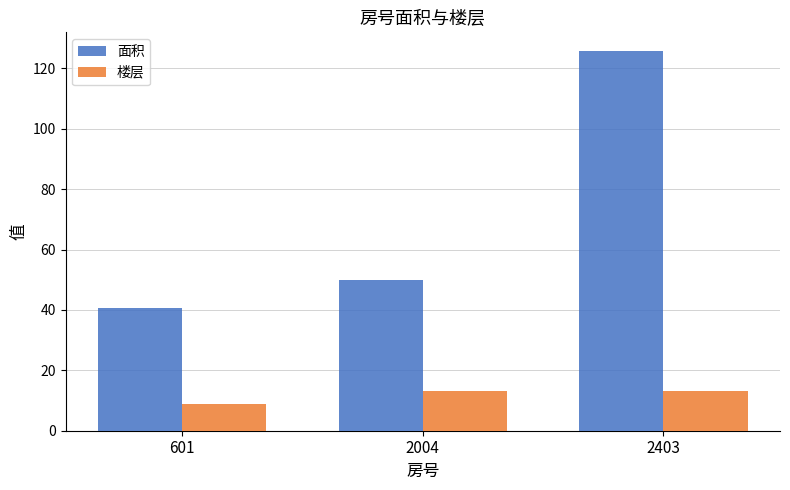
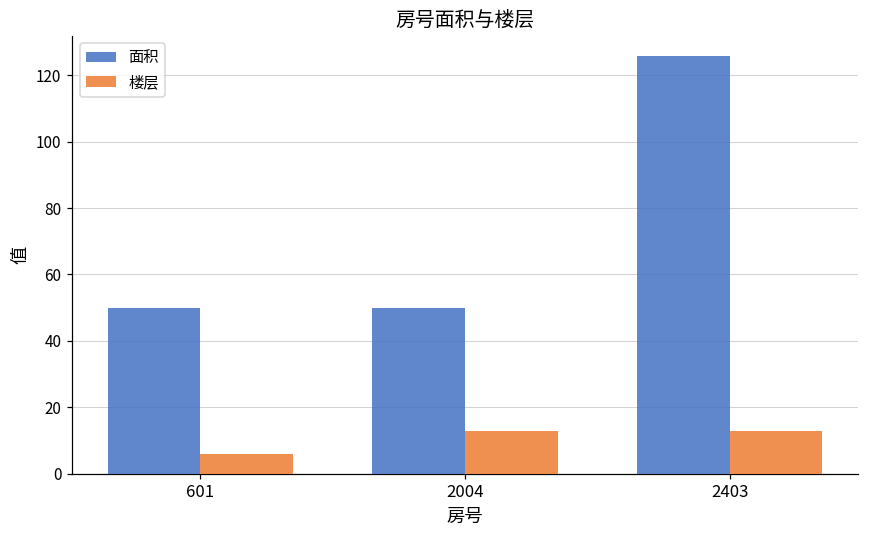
  {
    "面积": {
-     "601": 41,
+     "601": 50,
      "2004": 50,
      "2403": 126
    },
    "楼层": {
-     "601": 9,
+     "601": 6,
      "2004": 13,
      "2403": 13
    }
  }
